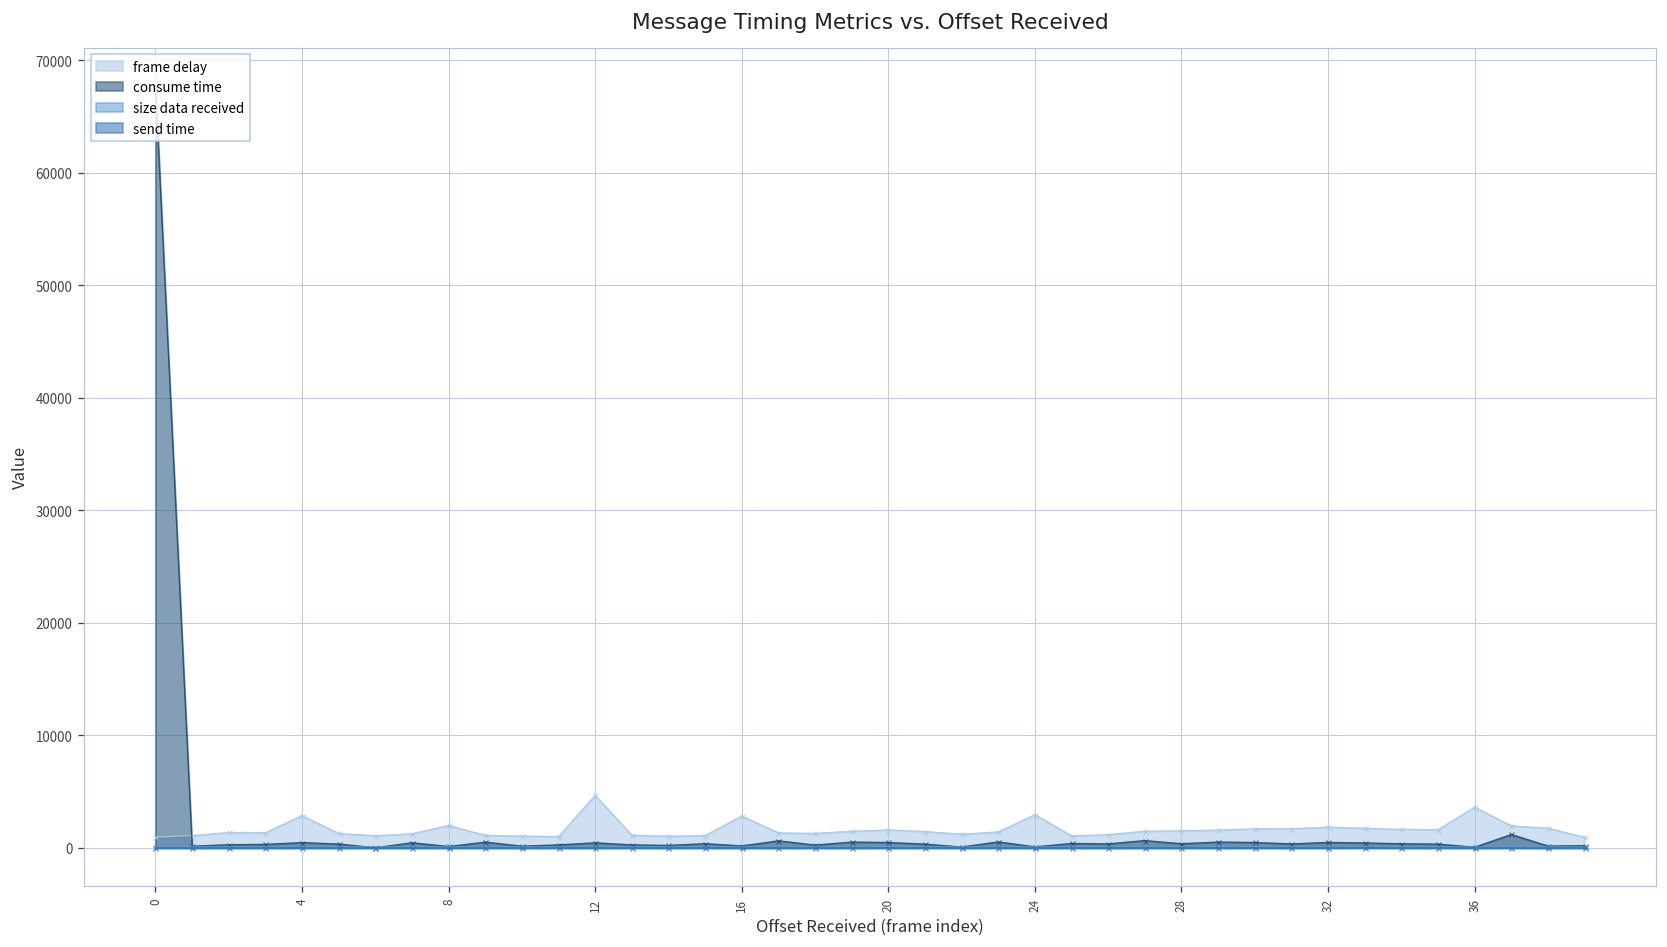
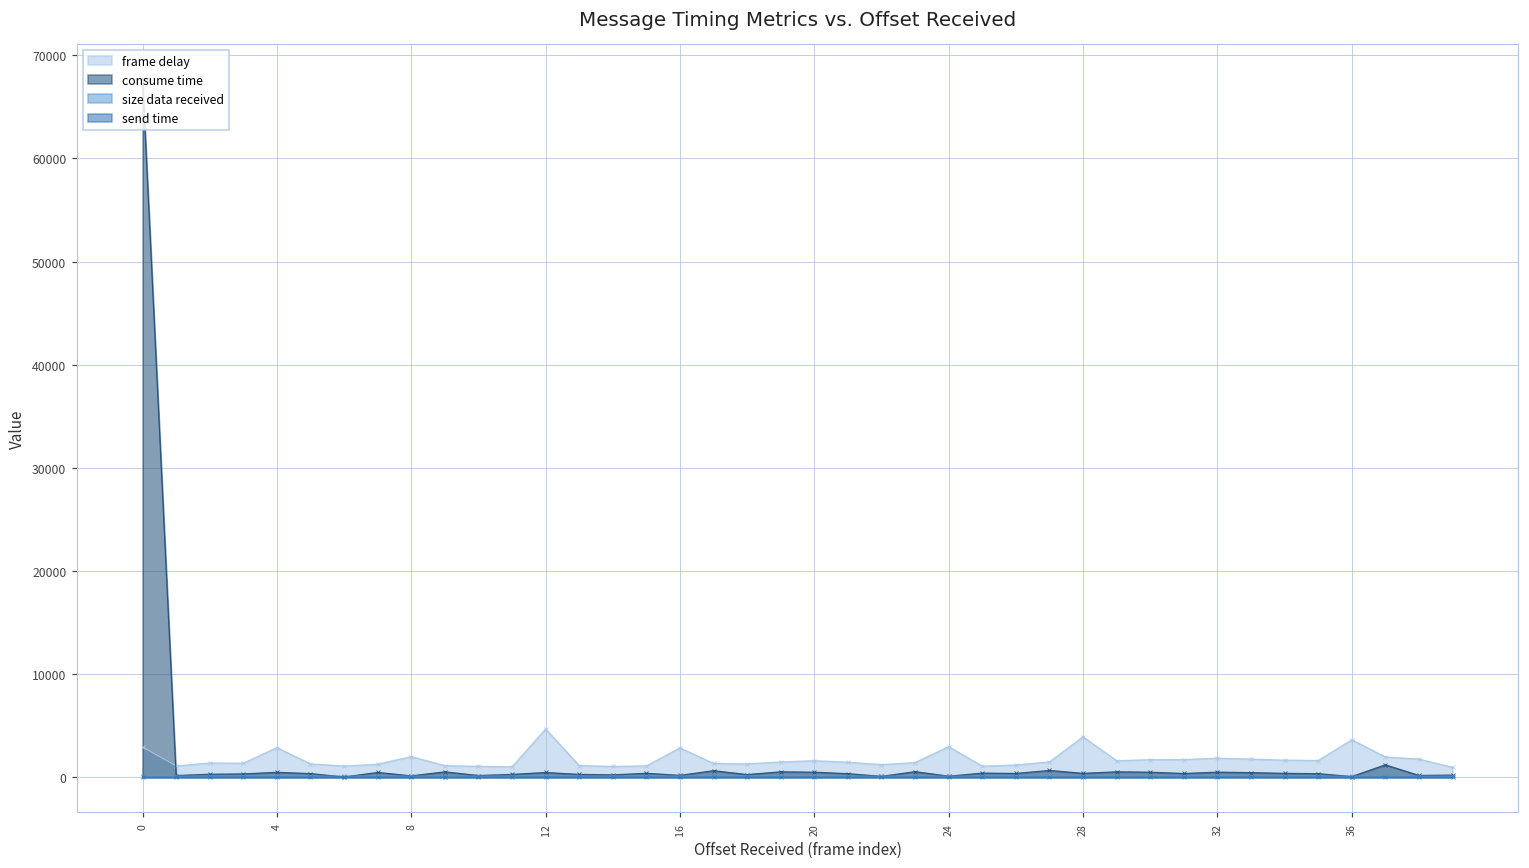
  {
    "frame delay": {
-     "0": 1000,
+     "0": 3000,
      "4": 3000,
      "8": 2000,
      "12": 5000,
      "16": 3000,
      "20": 2000,
      "24": 3000,
-     "28": 2000,
+     "28": 4000,
      "32": 2000,
      "36": 4000
    },
    "consume time": {
      "4": 0,
      "12": 0,
      "20": 0,
      "28": 0,
      "32": 0
    }
  }
